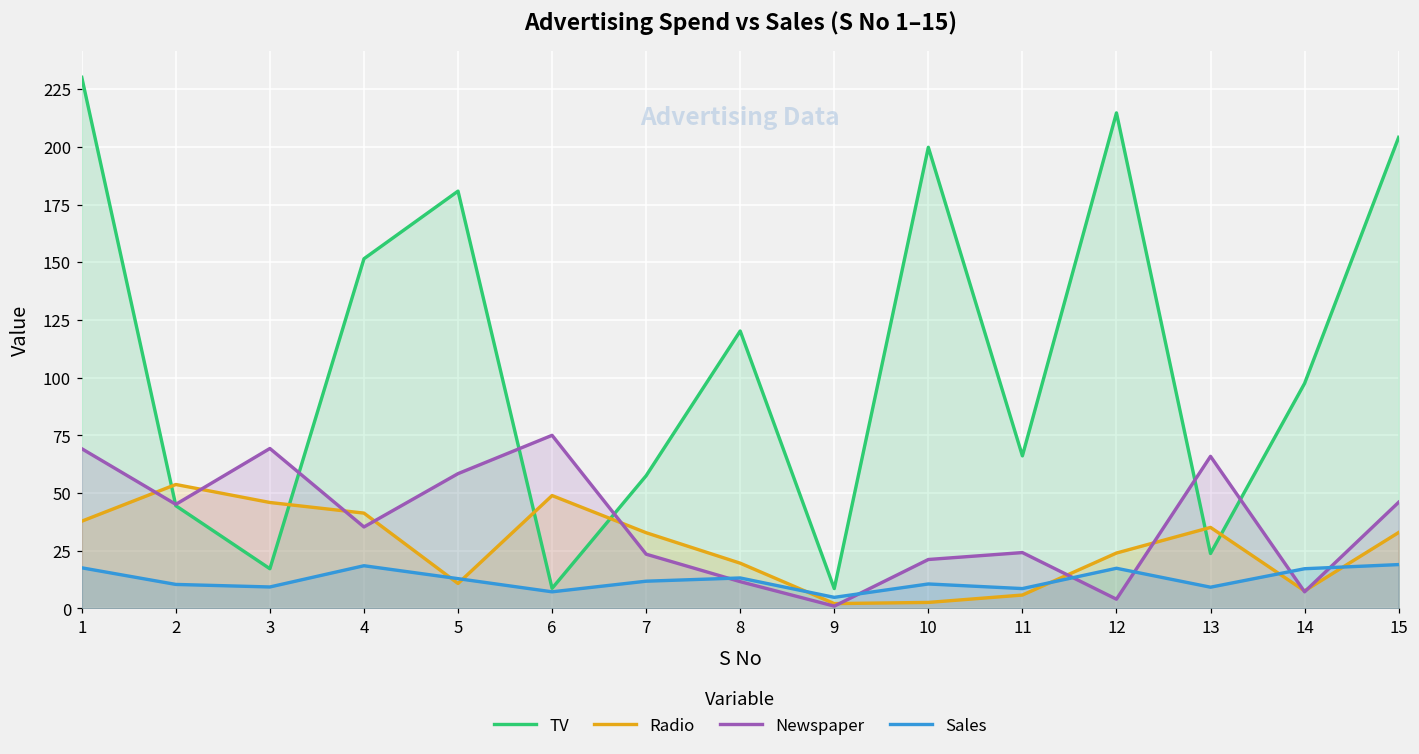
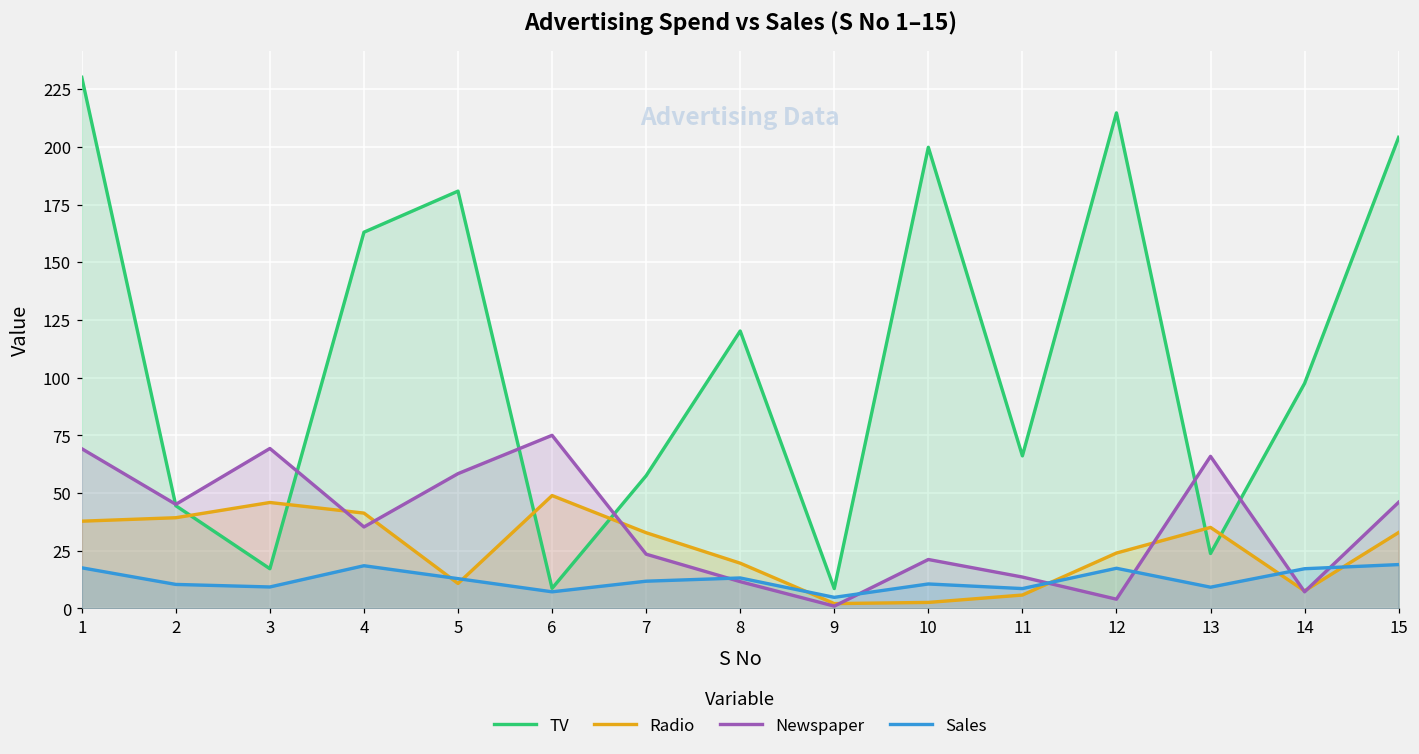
  {
    "TV": {
      "1": 230,
      "3": 17,
-     "4": 152,
+     "4": 163,
      "5": 181,
      "6": 9,
      "7": 58,
      "8": 120,
      "9": 9,
      "10": 200,
      "11": 66,
      "12": 215,
      "13": 24,
      "14": 98,
      "15": 204
    },
    "Radio": {
      "1": 38,
-     "2": 54,
+     "2": 39,
      "3": 46,
      "4": 41,
      "5": 11,
      "6": 49,
      "7": 33,
      "8": 20,
      "10": 3,
      "11": 6,
      "12": 24,
      "13": 35,
      "15": 33
    },
    "Newspaper": {
      "1": 69,
      "3": 69,
      "4": 35,
      "5": 58,
      "6": 75,
      "7": 24,
      "8": 12,
      "10": 21,
-     "11": 24,
+     "11": 14,
      "12": 4,
      "13": 66,
      "15": 46
    },
    "Sales": {
      "1": 18,
      "2": 10,
      "3": 9,
      "4": 19,
      "5": 13,
      "6": 7,
      "7": 12,
      "8": 13,
      "9": 5,
      "10": 11,
      "11": 9,
      "12": 17,
      "13": 9,
      "14": 17,
      "15": 19
    }
  }
